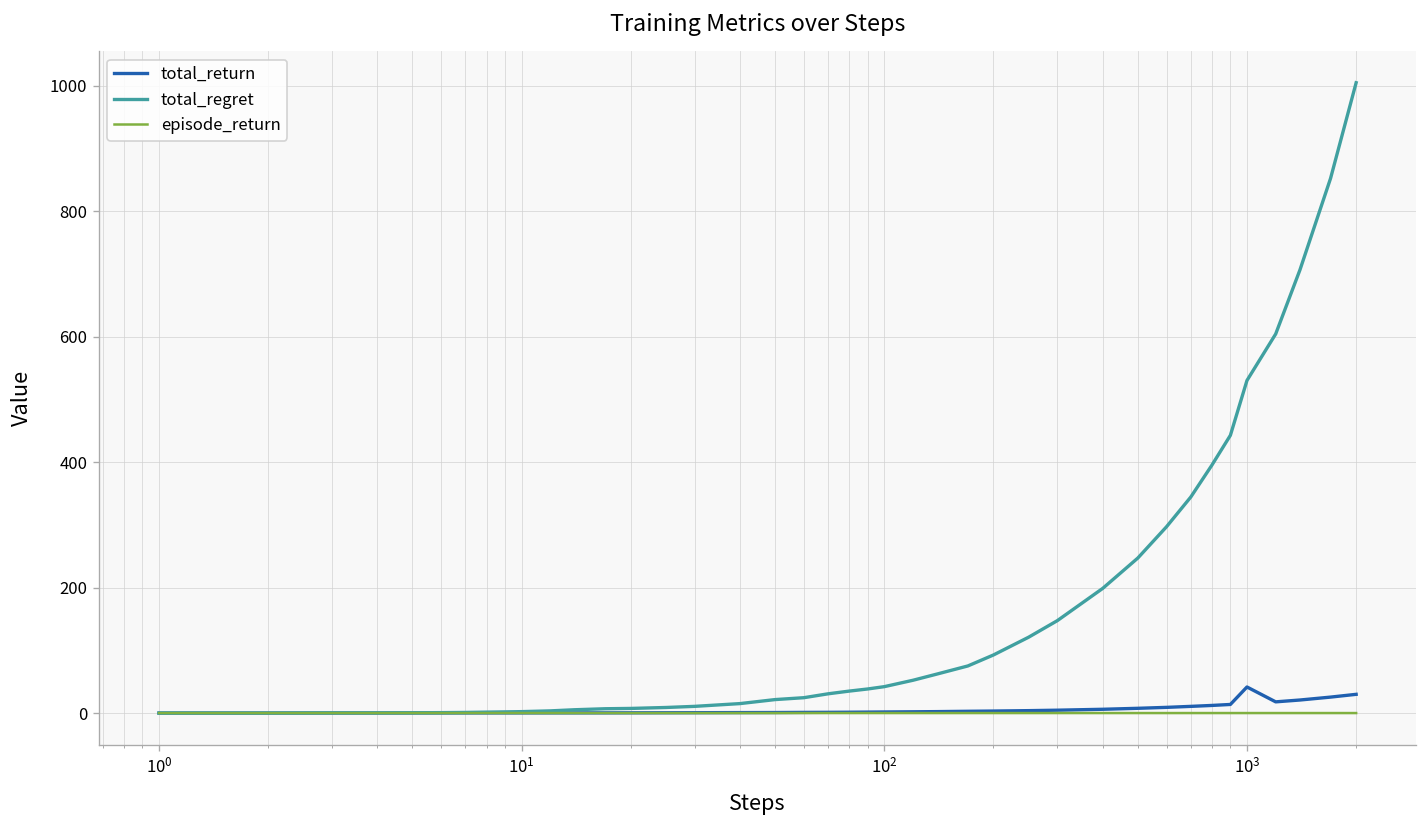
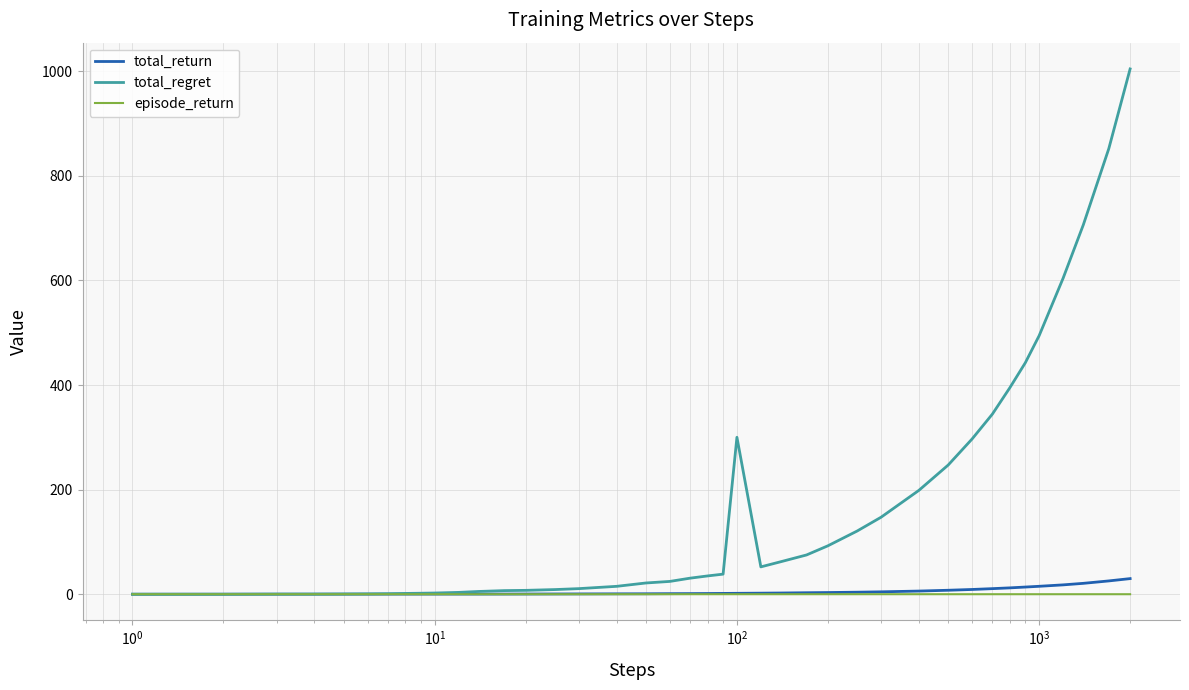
  {
    "total_return": {
-     "10^3": 40
+     "10^3": 20
    },
    "total_regret": {
-     "10^2": 40,
-     "10^3": 530
+     "10^2": 300,
+     "10^3": 490
    },
    "episode_return": {
      "10^3": 0
    }
  }
